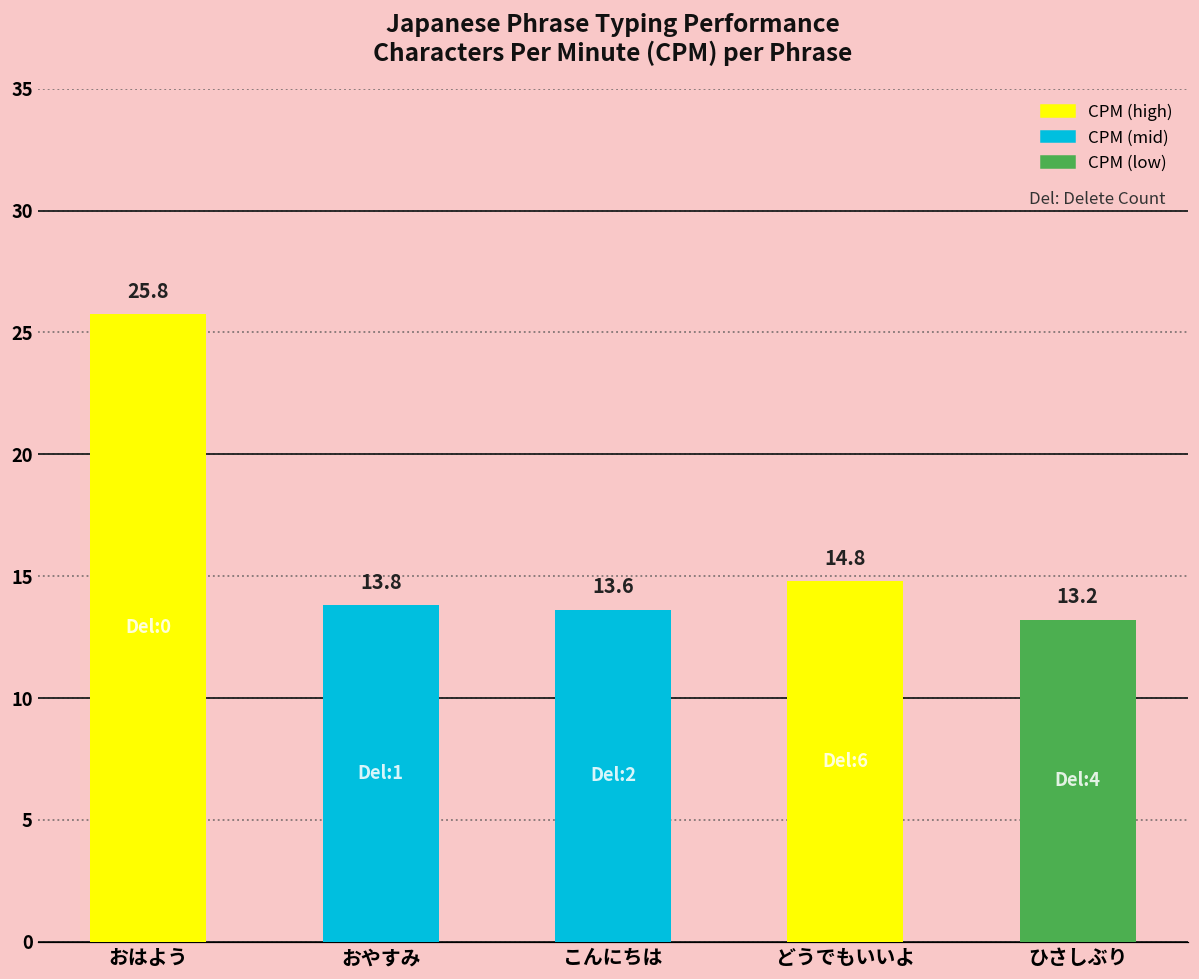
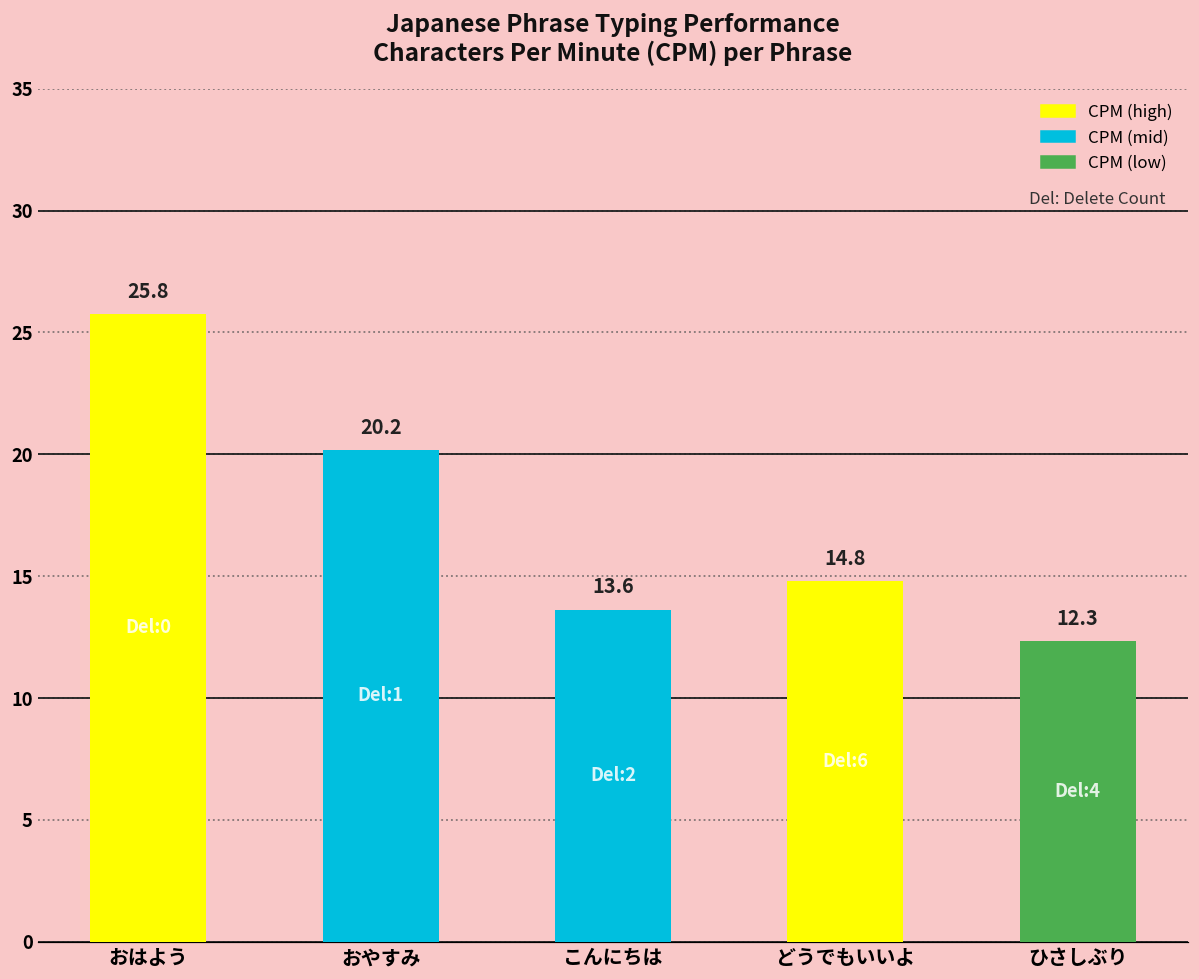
  {
    "おはよう": 25.8,
-   "おやすみ": 13.8,
+   "おやすみ": 20.2,
    "こんにちは": 13.6,
    "どうでもいいよ": 14.8,
-   "ひさしぶり": 13.2
+   "ひさしぶり": 12.3
  }
